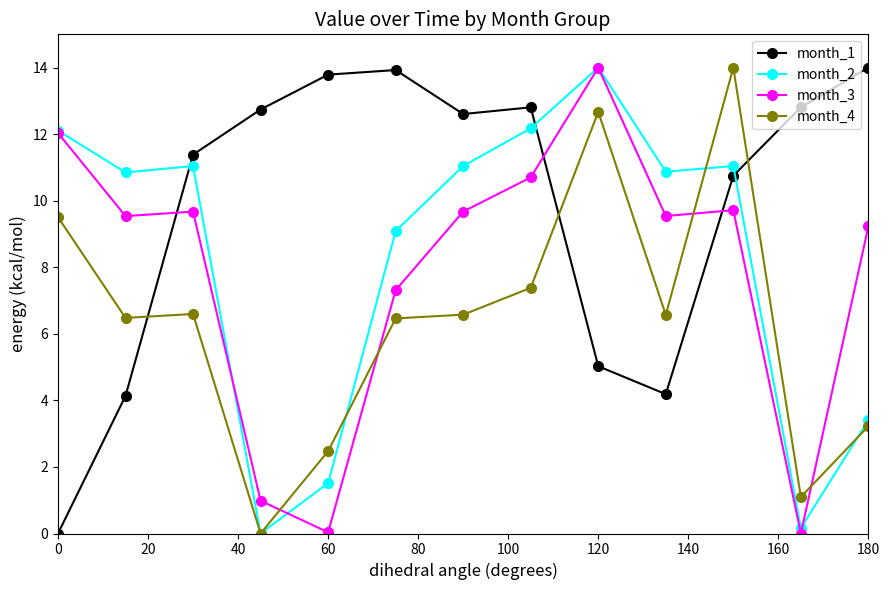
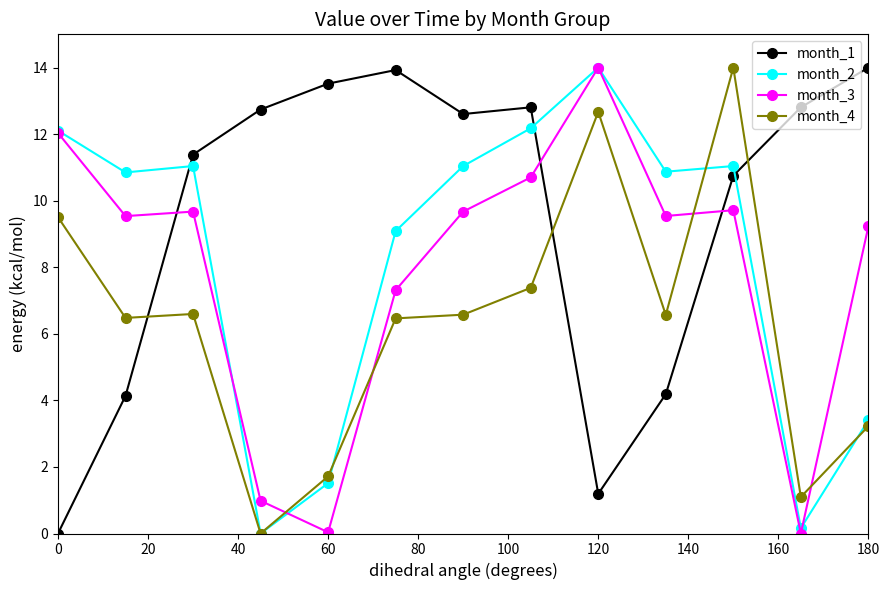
  {
    "month_1": {
      "0": 0.0,
-     "60": 13.8,
-     "120": 5.0,
+     "60": 13.5,
+     "120": 1.2,
      "180": 14.0
    },
    "month_2": {
      "60": 1.5,
      "180": 3.4
    },
    "month_3": {
      "60": 0.0,
      "180": 9.2
    },
    "month_4": {
      "0": 9.5,
-     "60": 2.5,
+     "60": 1.7,
      "120": 12.7,
      "180": 3.2
    }
  }
